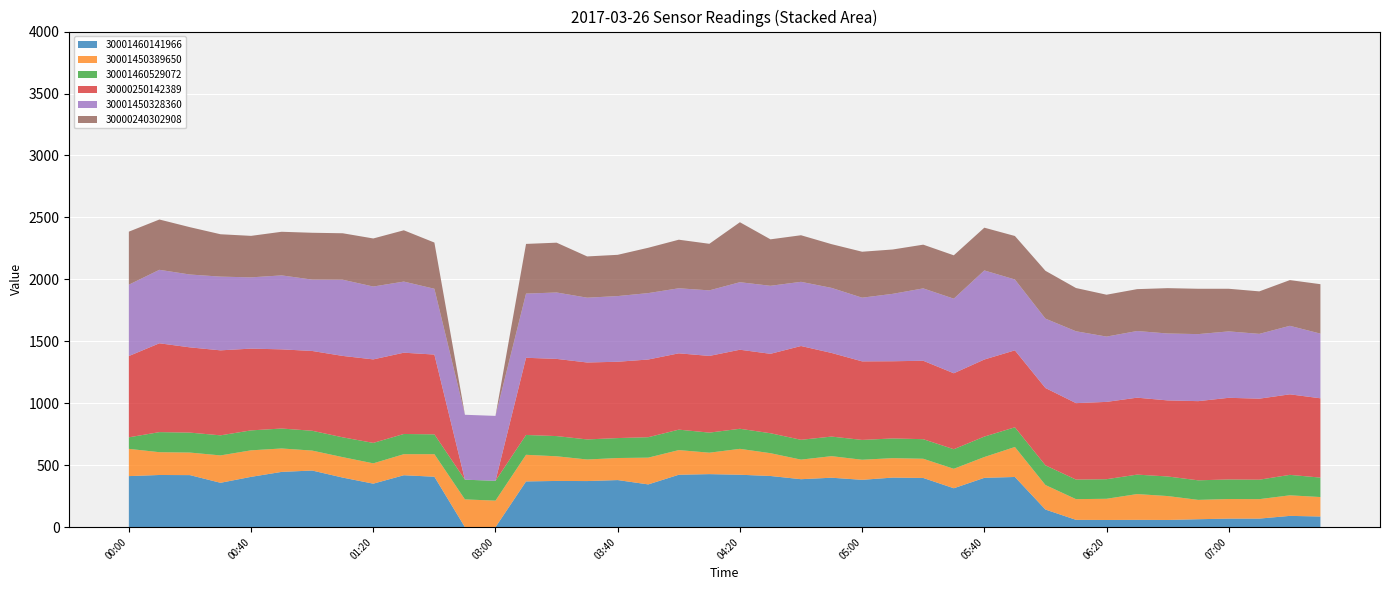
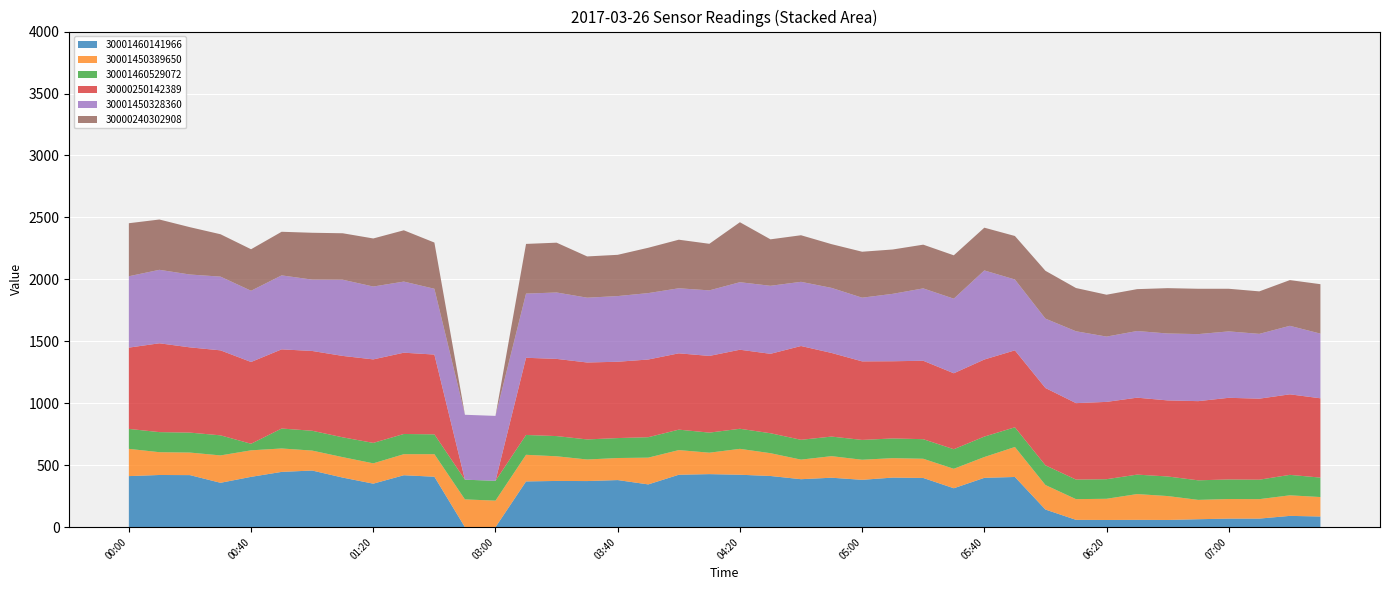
  {
    "30001460141966": {
      "00:00": 410,
      "00:40": 410,
      "01:20": 350,
      "03:00": 0,
      "03:40": 380,
      "04:20": 420,
      "05:00": 380,
      "05:40": 400,
      "06:20": 60,
      "07:00": 70
    },
    "30001450389650": {
      "00:00": 220,
      "00:40": 210,
      "01:20": 160,
      "03:00": 210,
      "03:40": 180,
      "04:20": 210,
      "05:00": 160,
      "05:40": 170,
      "06:20": 170,
      "07:00": 160
    },
    "30001460529072": {
-     "00:00": 90,
-     "00:40": 160,
+     "00:00": 160,
+     "00:40": 50,
      "01:20": 170,
      "03:40": 160,
      "04:20": 160,
      "05:00": 160,
      "05:40": 170,
      "06:20": 160,
      "07:00": 160
    },
    "30000250142389": {
      "00:00": 660,
      "00:40": 660,
      "01:20": 670,
      "03:40": 620,
      "04:20": 640,
      "05:00": 630,
      "05:40": 620,
      "06:20": 620,
      "07:00": 660
    },
    "30001450328360": {
      "00:00": 580,
      "00:40": 580,
      "01:20": 590,
      "03:40": 530,
      "04:20": 550,
      "05:00": 510,
      "05:40": 720,
      "06:20": 530,
      "07:00": 540
    },
    "30000240302908": {
      "00:00": 430,
      "00:40": 340,
      "01:20": 390,
      "03:40": 330,
      "04:20": 480,
      "05:00": 370,
      "05:40": 350,
      "06:20": 340,
      "07:00": 340
    }
  }
